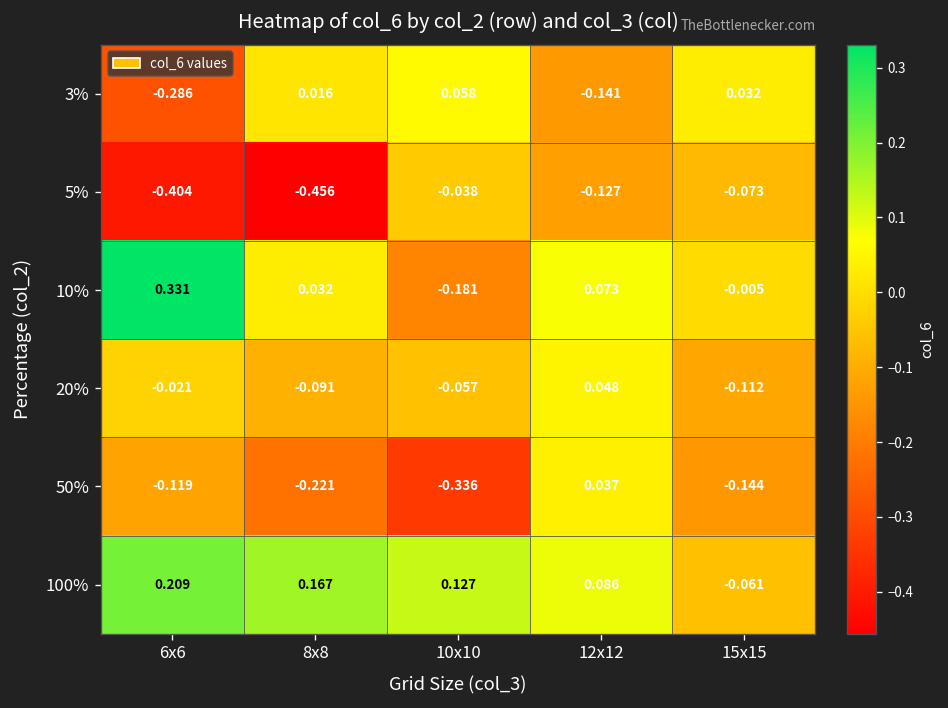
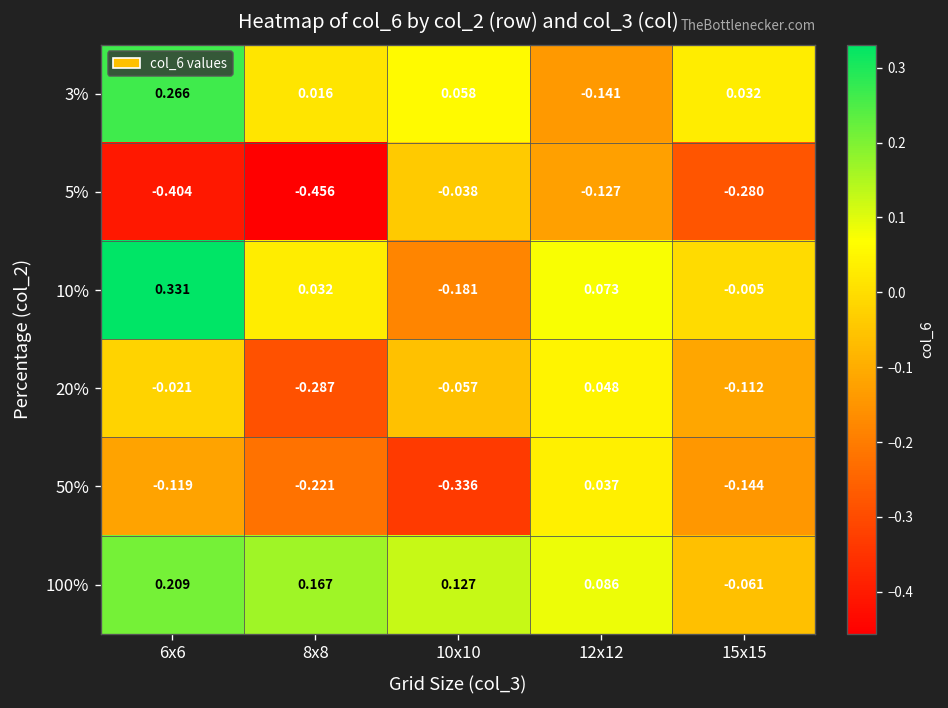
  {
    "3%": {
-     "6x6": -0.286,
+     "6x6": 0.266,
      "8x8": 0.016,
      "10x10": 0.058,
      "12x12": -0.141,
      "15x15": 0.032
    },
    "5%": {
      "6x6": -0.404,
      "8x8": -0.456,
      "10x10": -0.038,
      "12x12": -0.127,
-     "15x15": -0.073
+     "15x15": -0.280
    },
    "10%": {
      "6x6": 0.331,
      "8x8": 0.032,
      "10x10": -0.181,
      "12x12": 0.073,
      "15x15": -0.005
    },
    "20%": {
      "6x6": -0.021,
-     "8x8": -0.091,
+     "8x8": -0.287,
      "10x10": -0.057,
      "12x12": 0.048,
      "15x15": -0.112
    },
    "50%": {
      "6x6": -0.119,
      "8x8": -0.221,
      "10x10": -0.336,
      "12x12": 0.037,
      "15x15": -0.144
    },
    "100%": {
      "6x6": 0.209,
      "8x8": 0.167,
      "10x10": 0.127,
      "12x12": 0.086,
      "15x15": -0.061
    }
  }
